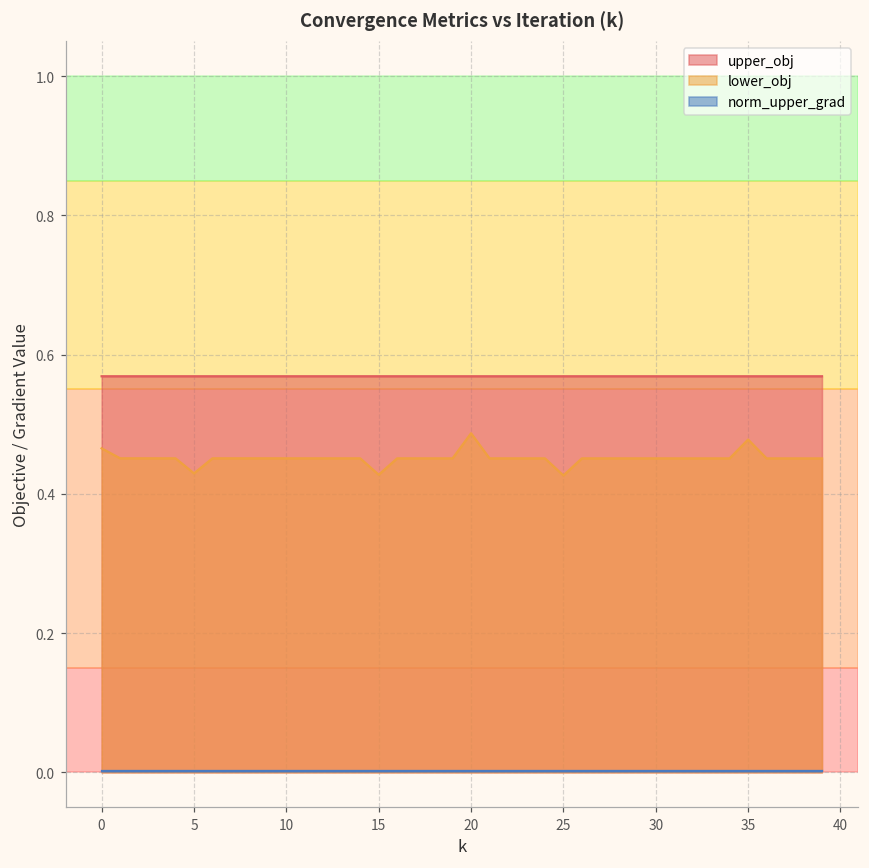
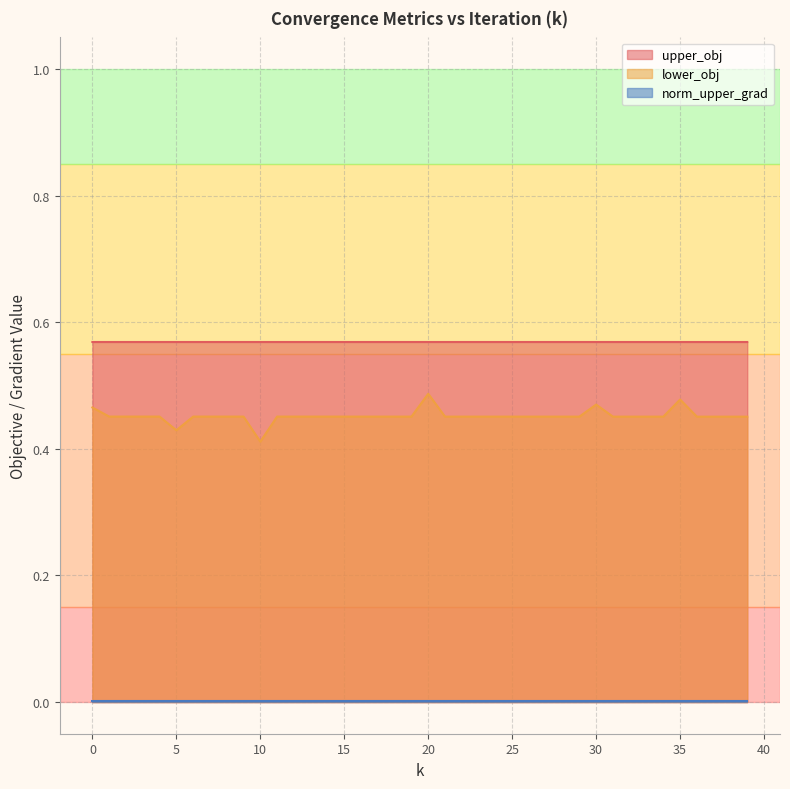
  {
    "upper_obj": {
      "0": 0.57,
      "5": 0.57,
      "10": 0.57,
      "15": 0.57,
      "20": 0.57,
      "25": 0.57,
      "30": 0.57,
      "35": 0.57
    },
    "lower_obj": {
      "0": 0.47,
      "5": 0.43,
-     "10": 0.45,
-     "15": 0.43,
+     "10": 0.41,
+     "15": 0.45,
      "20": 0.49,
-     "25": 0.43,
-     "30": 0.45,
+     "25": 0.45,
+     "30": 0.47,
      "35": 0.48
    },
    "norm_upper_grad": {
      "0": 0.00,
      "5": 0.00,
      "10": 0.00,
      "15": 0.00,
      "20": 0.00,
      "25": 0.00,
      "30": 0.00,
      "35": 0.00
    }
  }
